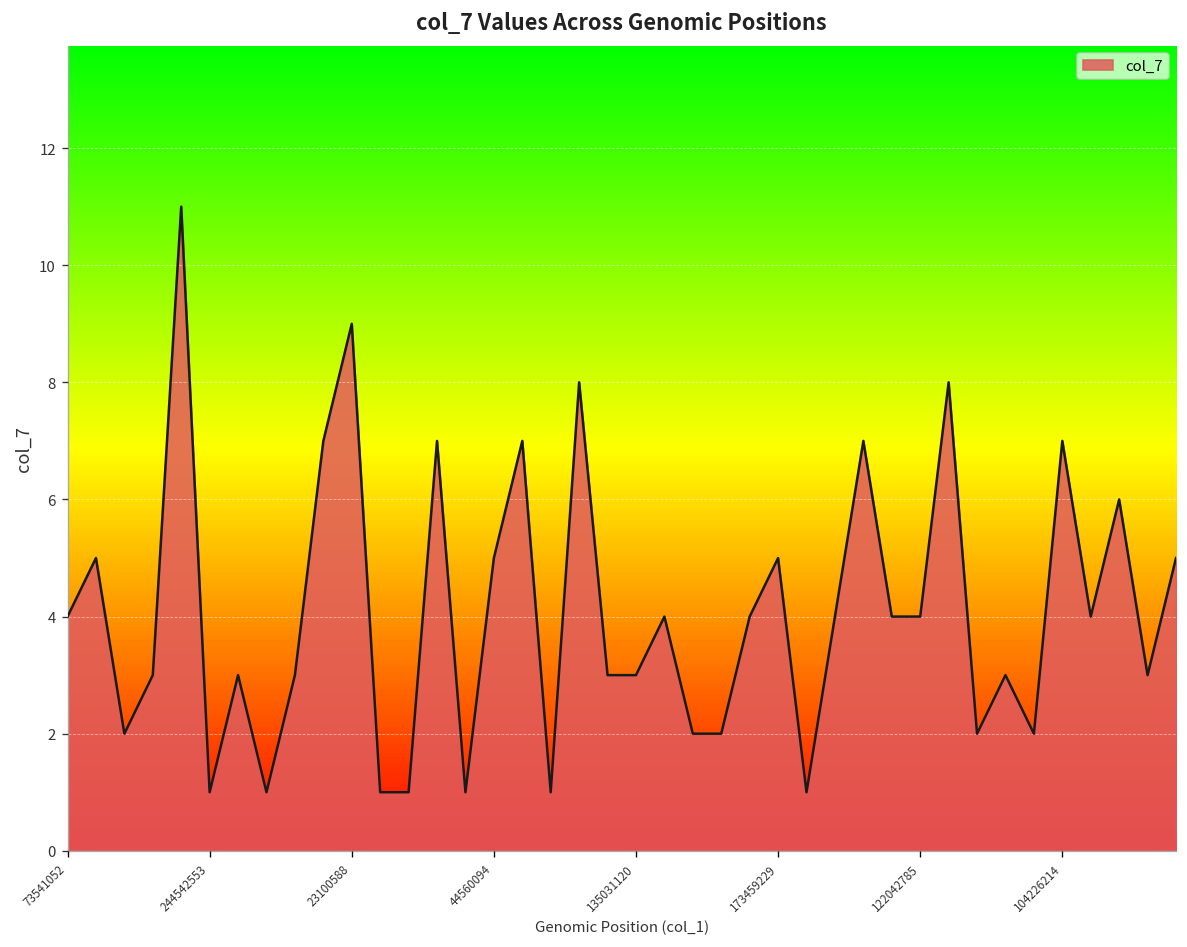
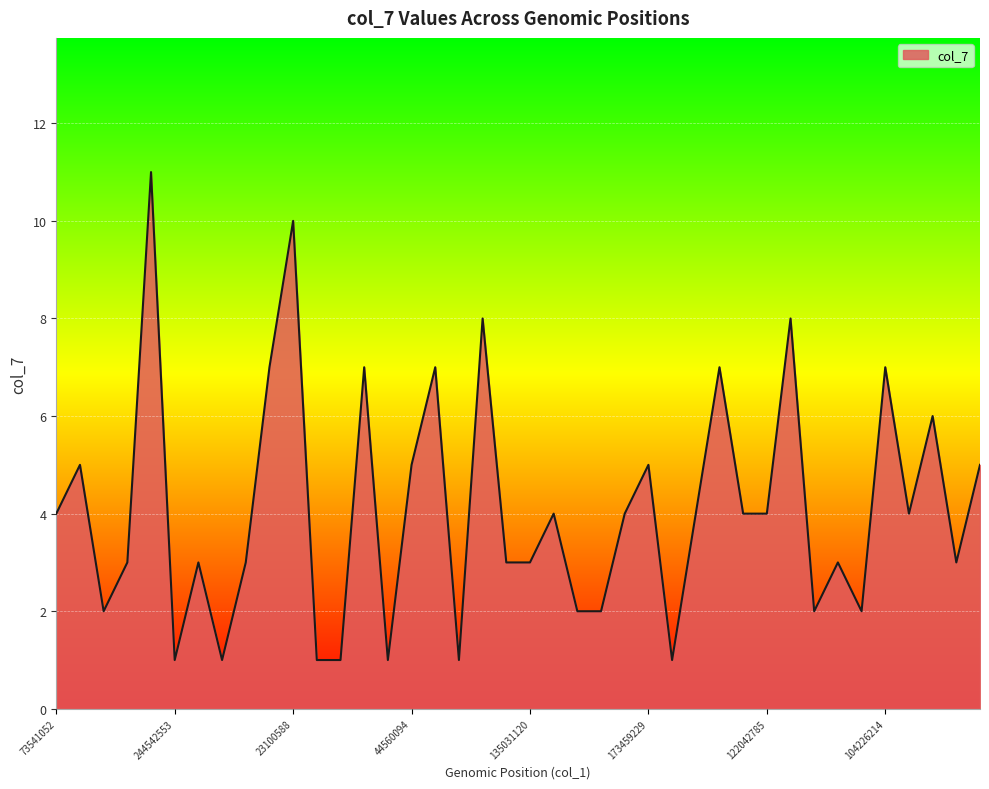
  {
    "73541052": 4,
    "244542553": 1,
-   "23100588": 9,
+   "23100588": 10,
    "44560094": 5,
    "135031120": 3,
    "173459229": 5,
    "122042785": 4,
    "104226214": 7
  }
